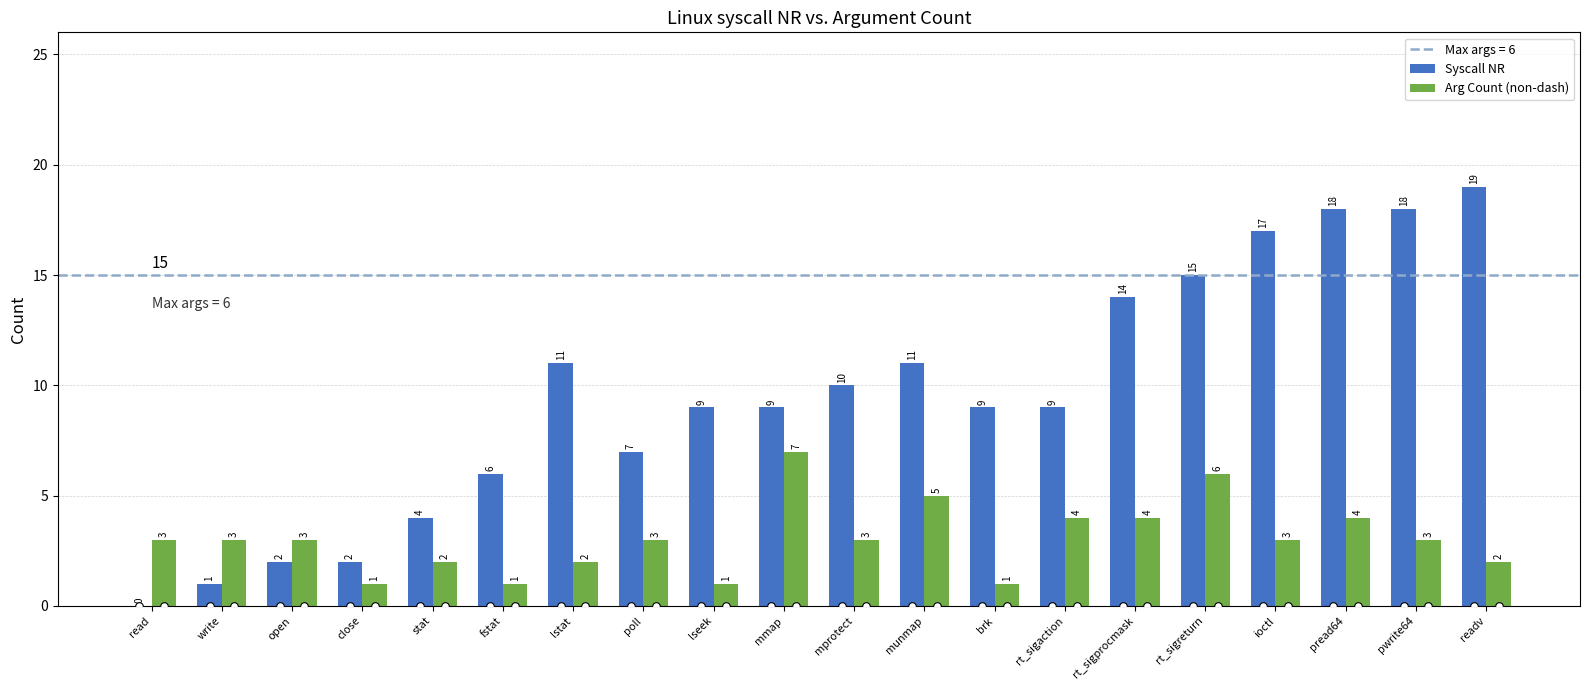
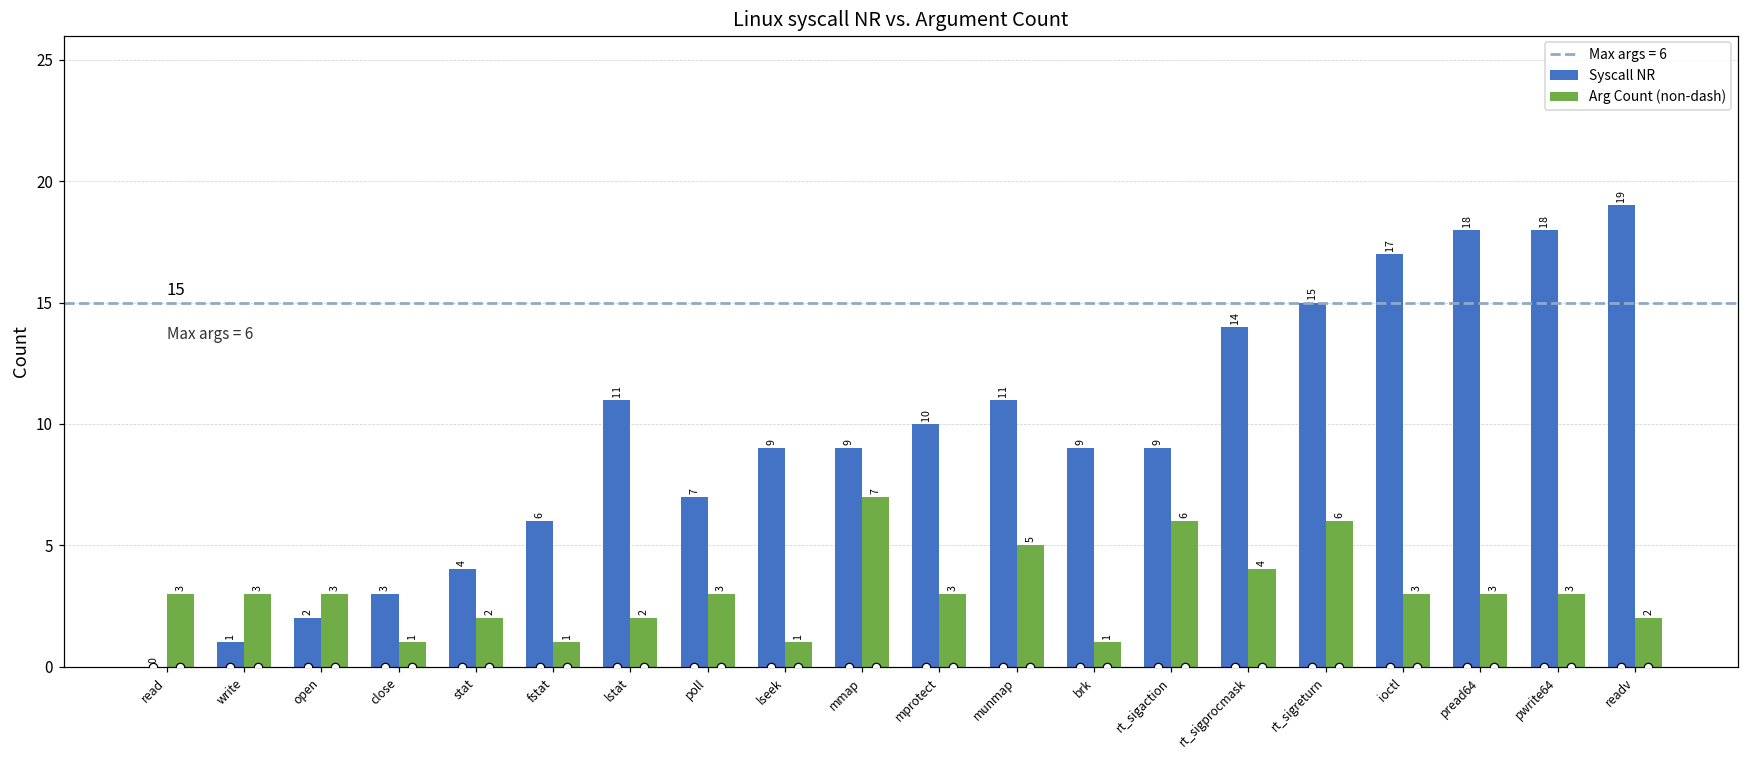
  {
    "Syscall NR": {
      "read": 0,
      "write": 1,
      "open": 2,
-     "close": 2,
+     "close": 3,
      "stat": 4,
      "fstat": 6,
      "lstat": 11,
      "poll": 7,
      "lseek": 9,
      "mmap": 9,
      "mprotect": 10,
      "munmap": 11,
      "brk": 9,
      "rt_sigaction": 9,
      "rt_sigprocmask": 14,
      "rt_sigreturn": 15,
      "ioctl": 17,
      "pread64": 18,
      "pwrite64": 18,
      "readv": 19
    },
    "Arg Count (non-dash)": {
      "read": 3,
      "write": 3,
      "open": 3,
      "close": 1,
      "stat": 2,
      "fstat": 1,
      "lstat": 2,
      "poll": 3,
      "lseek": 1,
      "mmap": 7,
      "mprotect": 3,
      "munmap": 5,
      "brk": 1,
-     "rt_sigaction": 4,
+     "rt_sigaction": 6,
      "rt_sigprocmask": 4,
      "rt_sigreturn": 6,
      "ioctl": 3,
-     "pread64": 4,
+     "pread64": 3,
      "pwrite64": 3,
      "readv": 2
    }
  }
